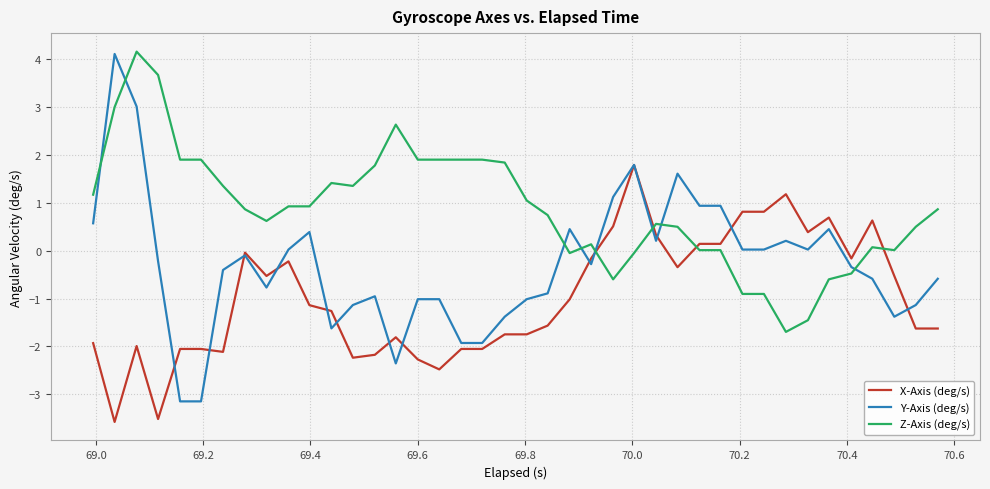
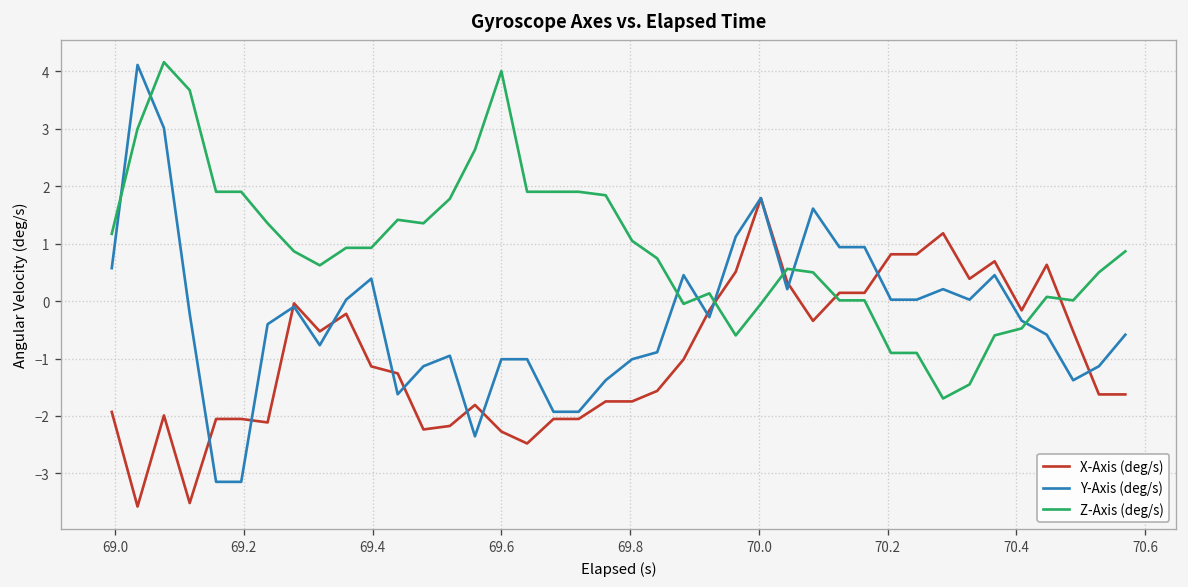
  {
    "X-Axis (deg/s)": {
      "69.6": -2.3
    },
    "Y-Axis (deg/s)": {
      "69.6": -1.0
    },
    "Z-Axis (deg/s)": {
-     "69.6": 1.9
+     "69.6": 4.0
    }
  }
